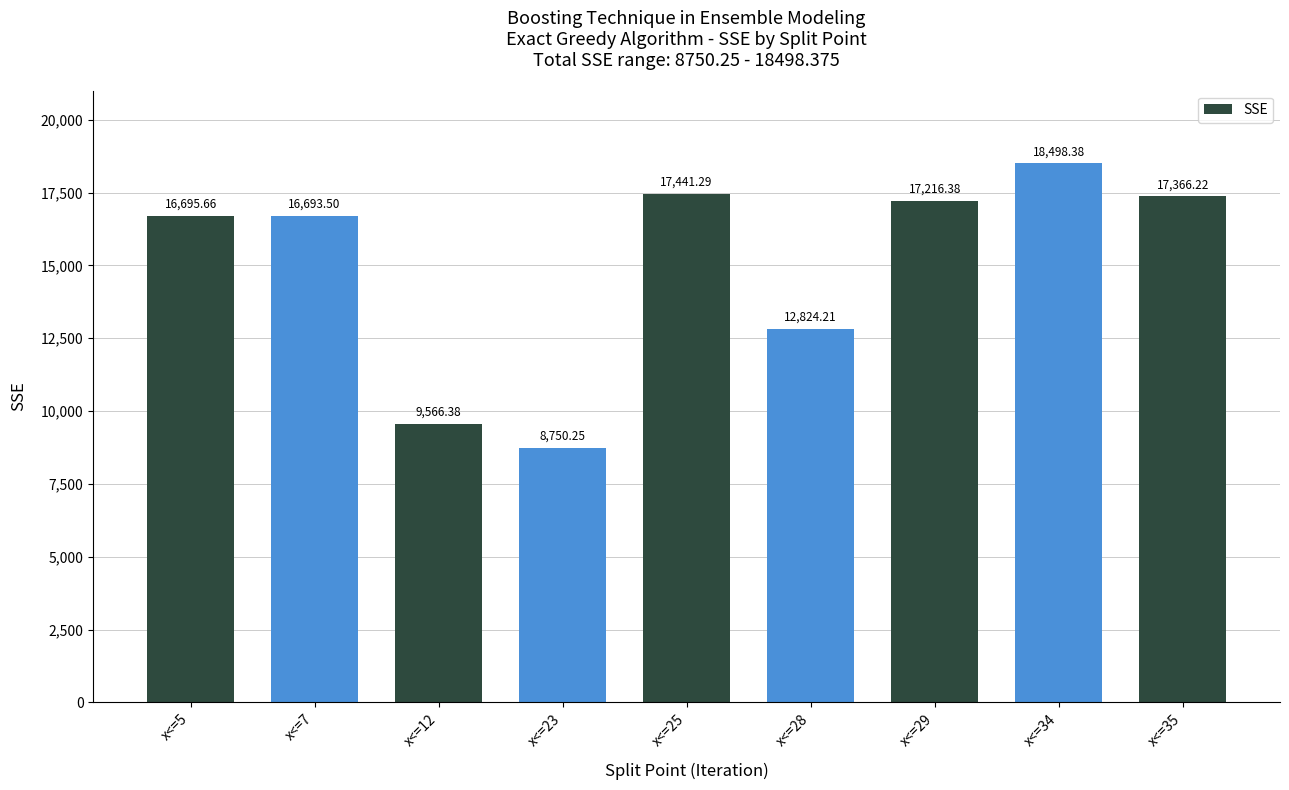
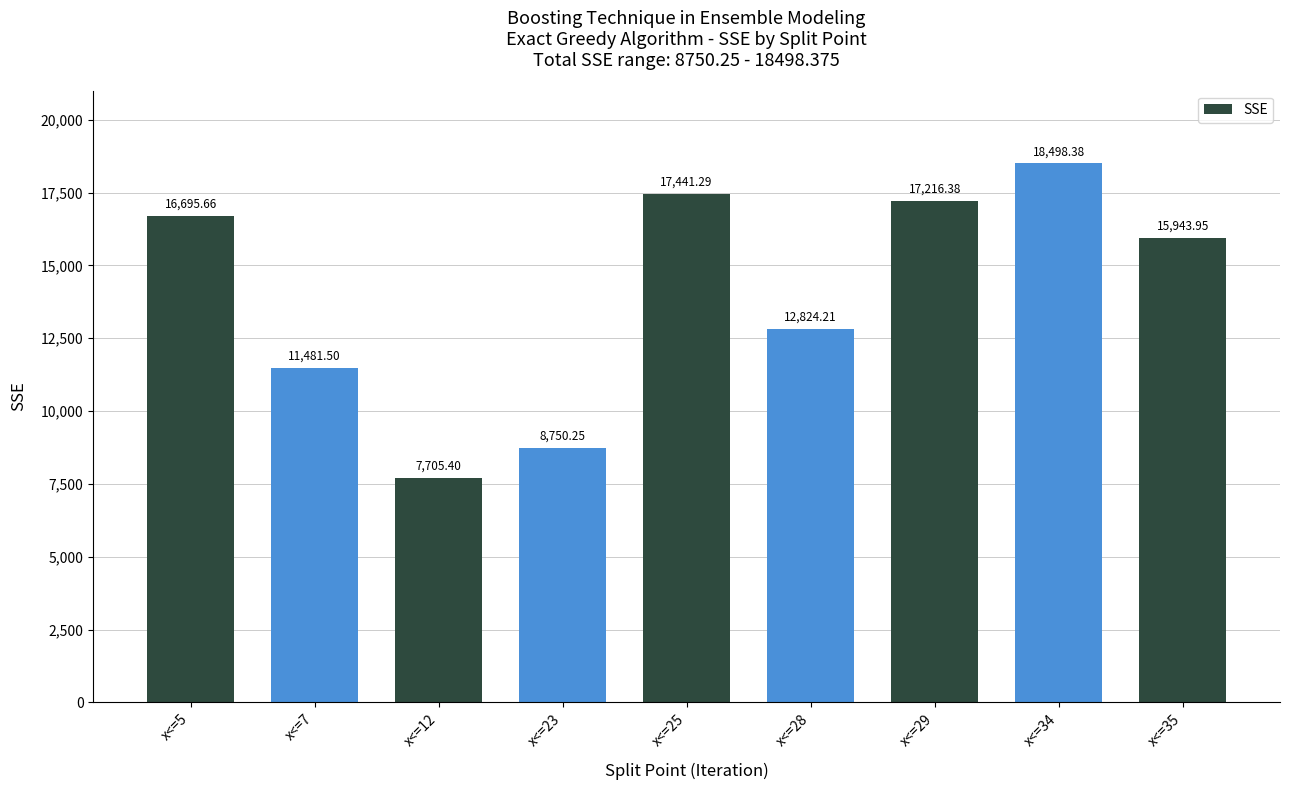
  {
    "x<=5": "16,695.66",
-   "x<=7": "16,693.50",
-   "x<=12": "9,566.38",
+   "x<=7": "11,481.50",
+   "x<=12": "7,705.40",
    "x<=23": "8,750.25",
    "x<=25": "17,441.29",
    "x<=28": "12,824.21",
    "x<=29": "17,216.38",
    "x<=34": "18,498.38",
-   "x<=35": "17,366.22"
+   "x<=35": "15,943.95"
  }
